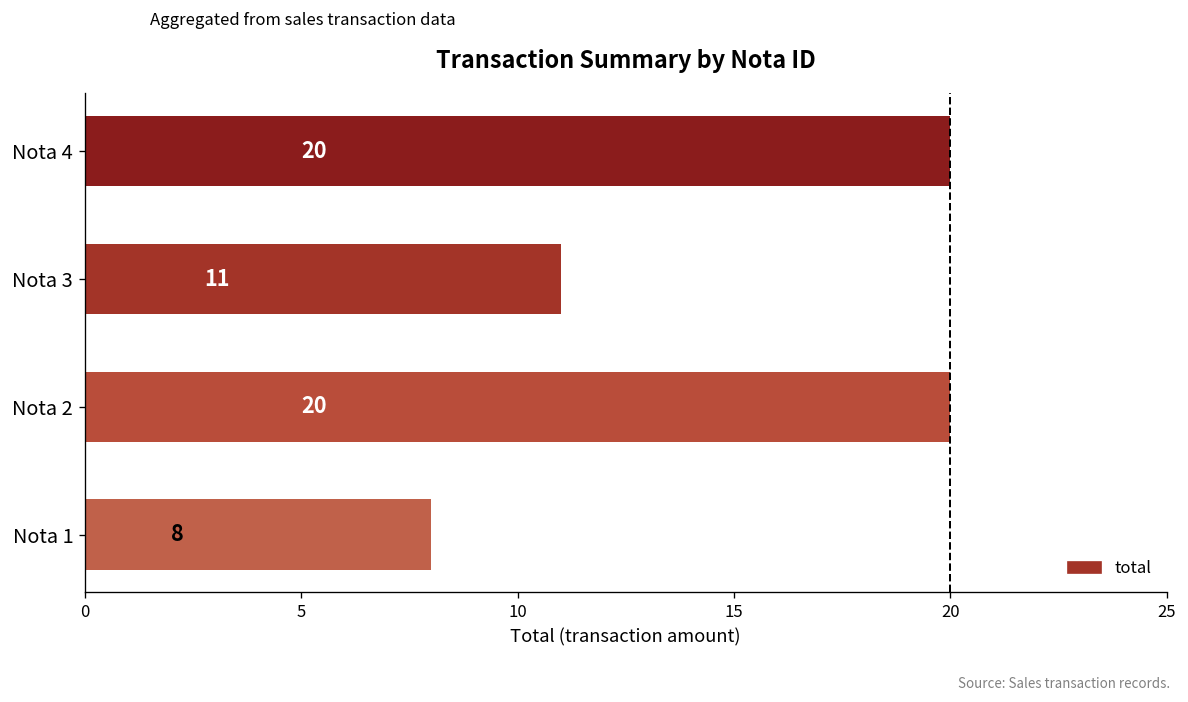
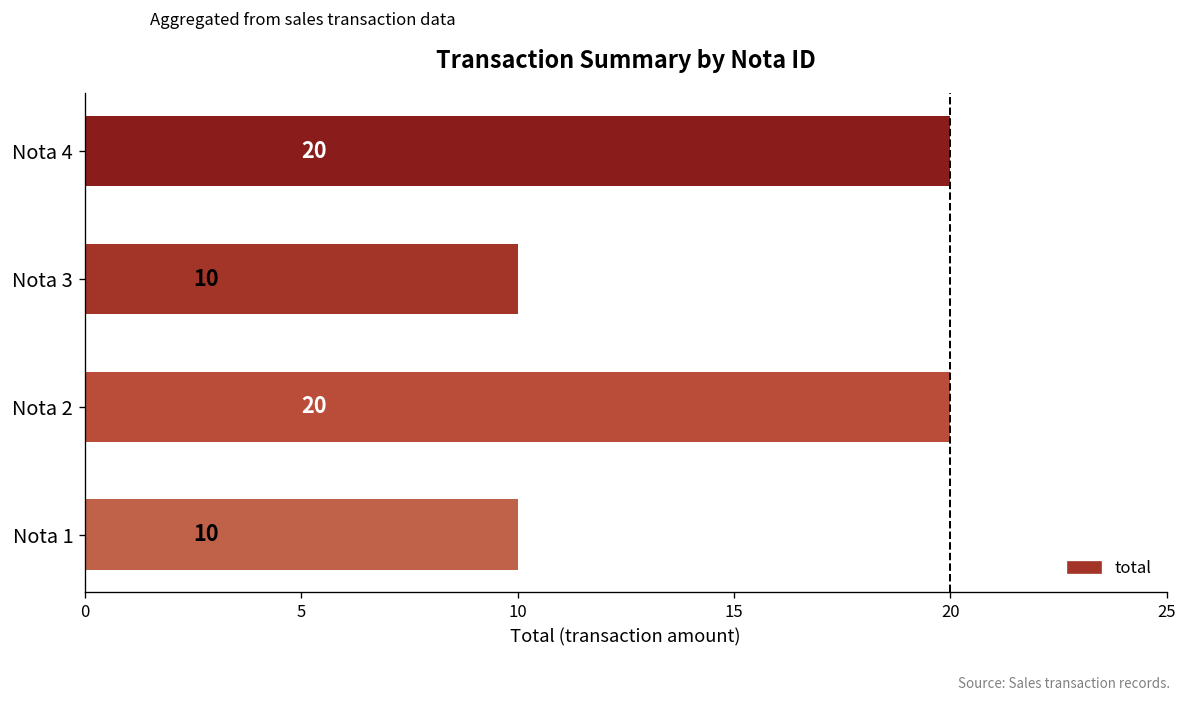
  {
    "Nota 4": 20,
-   "Nota 3": 11,
+   "Nota 3": 10,
    "Nota 2": 20,
-   "Nota 1": 8
+   "Nota 1": 10
  }
